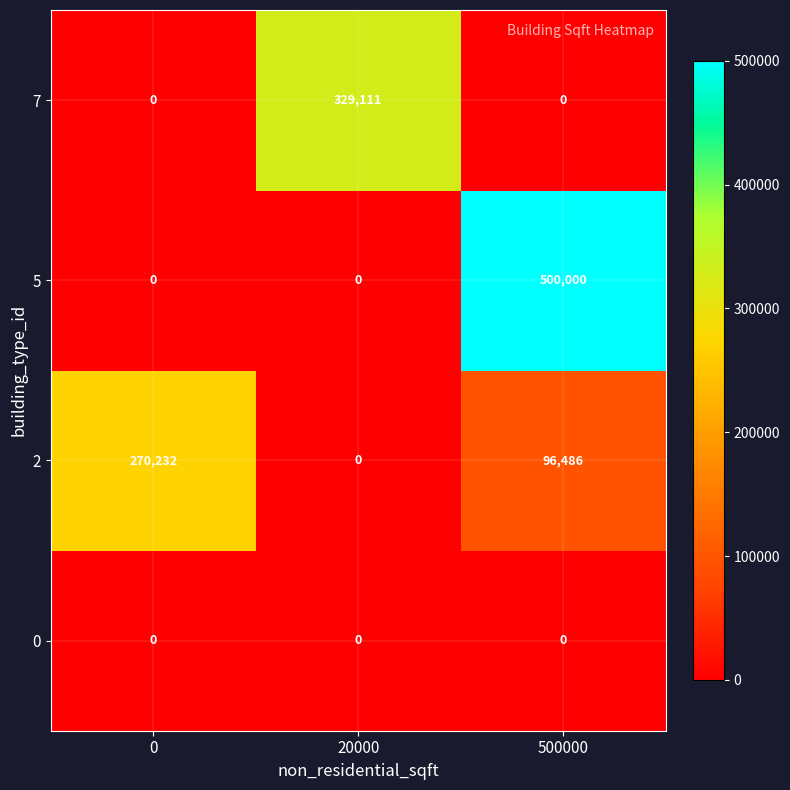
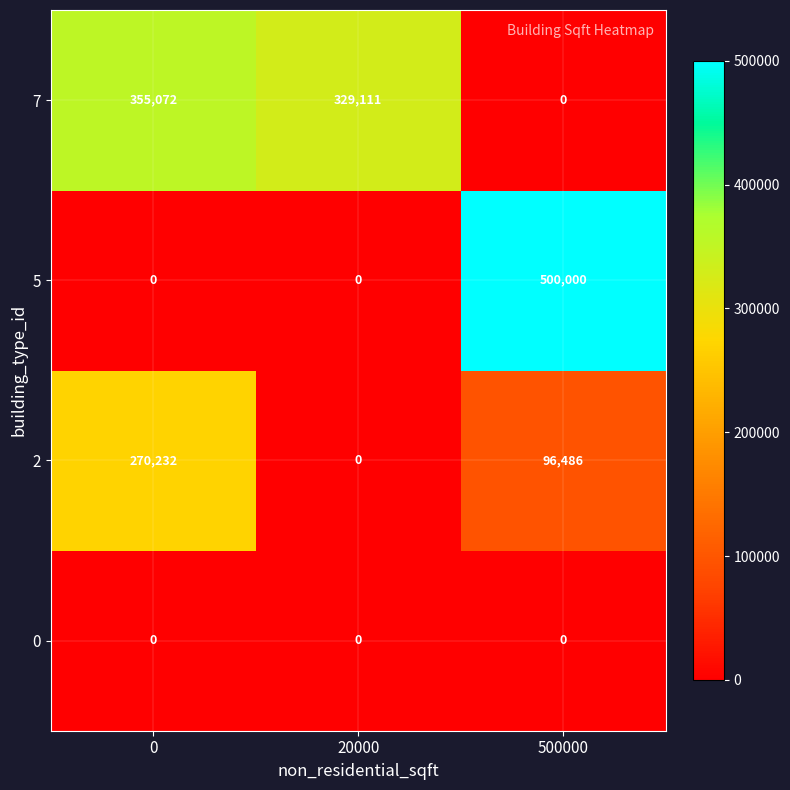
  {
    "7": {
-     "0": "0",
+     "0": "355,072",
      "20000": "329,111"
    },
    "5": {
      "0": "0",
      "20000": "0",
      "500000": "500,000"
    },
    "2": {
      "0": "270,232",
      "20000": "0",
      "500000": "96,486"
    },
    "0": {
      "0": "0",
      "20000": "0",
      "500000": "0"
    }
  }
